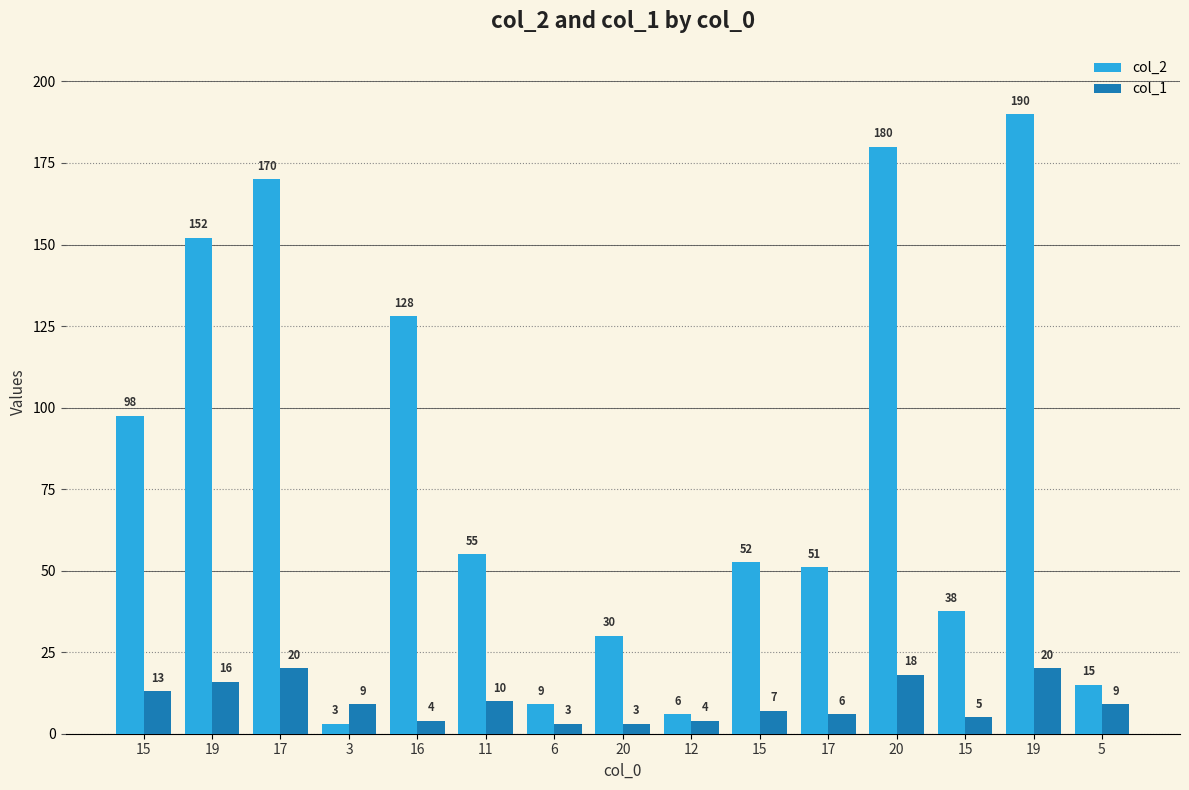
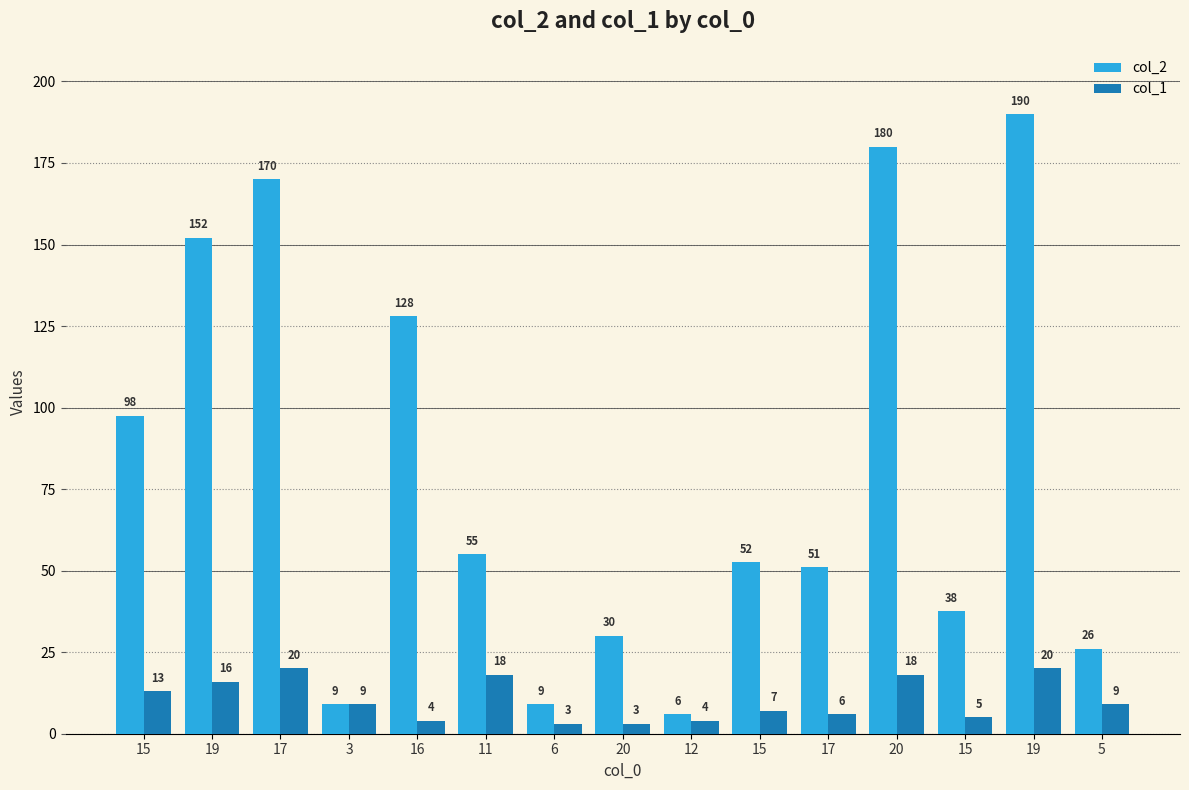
  {
    "col_2": {
-     "3": 3,
+     "3": 9,
      "16": 128,
      "11": 55,
      "6": 9,
      "12": 6,
-     "5": 15
+     "5": 26
    },
    "col_1": {
      "3": 9,
      "16": 4,
-     "11": 10,
+     "11": 18,
      "6": 3,
      "12": 4,
      "5": 9
    }
  }
